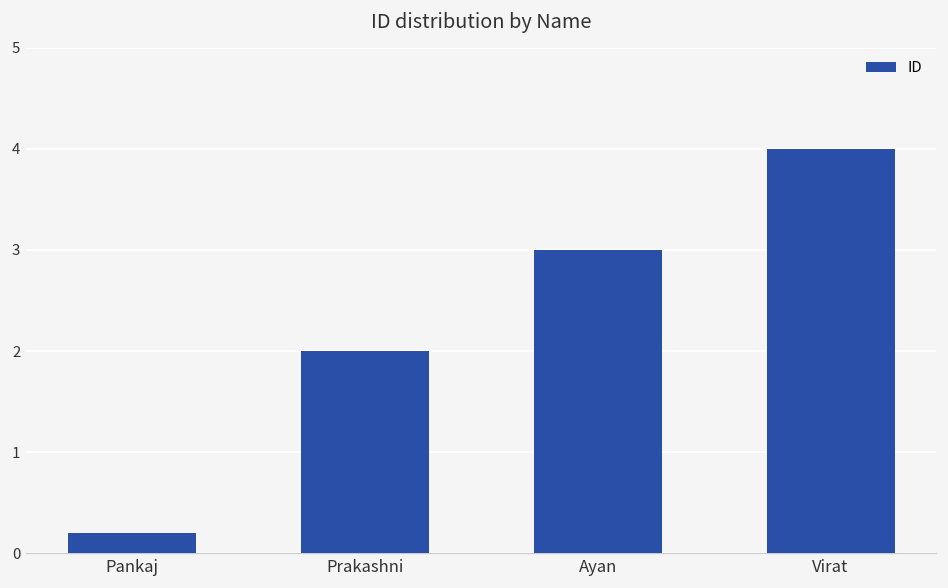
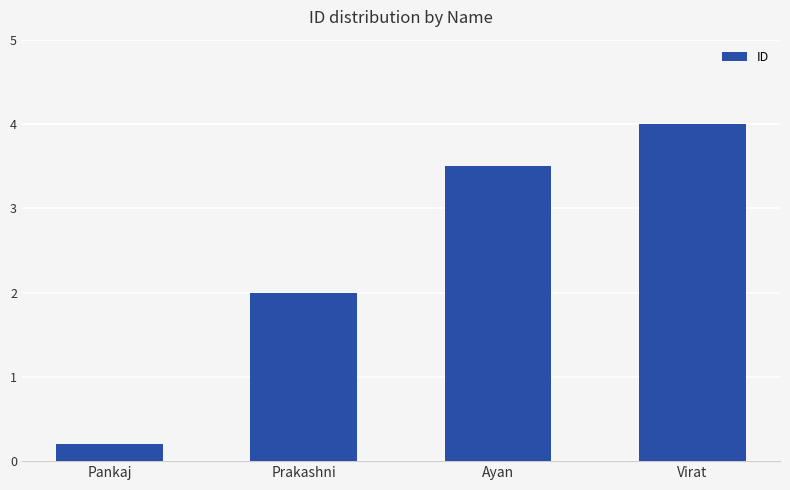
  {
    "Pankaj": 0.2,
    "Prakashni": 2.0,
-   "Ayan": 3.0,
+   "Ayan": 3.5,
    "Virat": 4.0
  }
